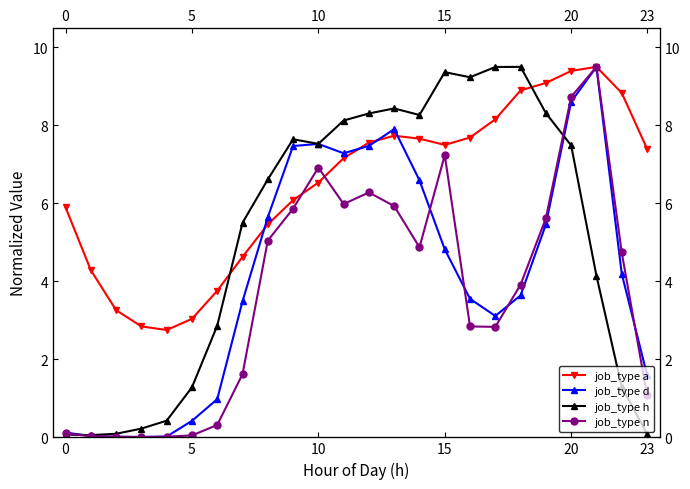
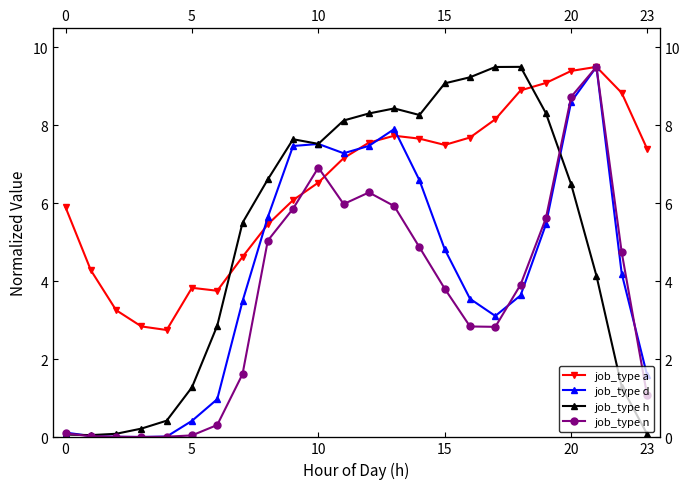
  {
    "job_type a": {
      "0": 5.9,
-     "5": 3.0,
+     "5": 3.8,
      "10": 6.5,
      "15": 7.5,
      "20": 9.4,
      "23": 7.4
    },
    "job_type d": {
      "5": 0.4,
      "15": 4.8,
      "20": 8.6
    },
    "job_type h": {
      "5": 1.3,
-     "15": 9.4,
-     "20": 7.5,
+     "15": 9.1,
+     "20": 6.5,
      "23": 0.1
    },
    "job_type n": {
      "5": 0.1,
      "10": 6.9,
-     "15": 7.2,
+     "15": 3.8,
      "20": 8.7
    }
  }
